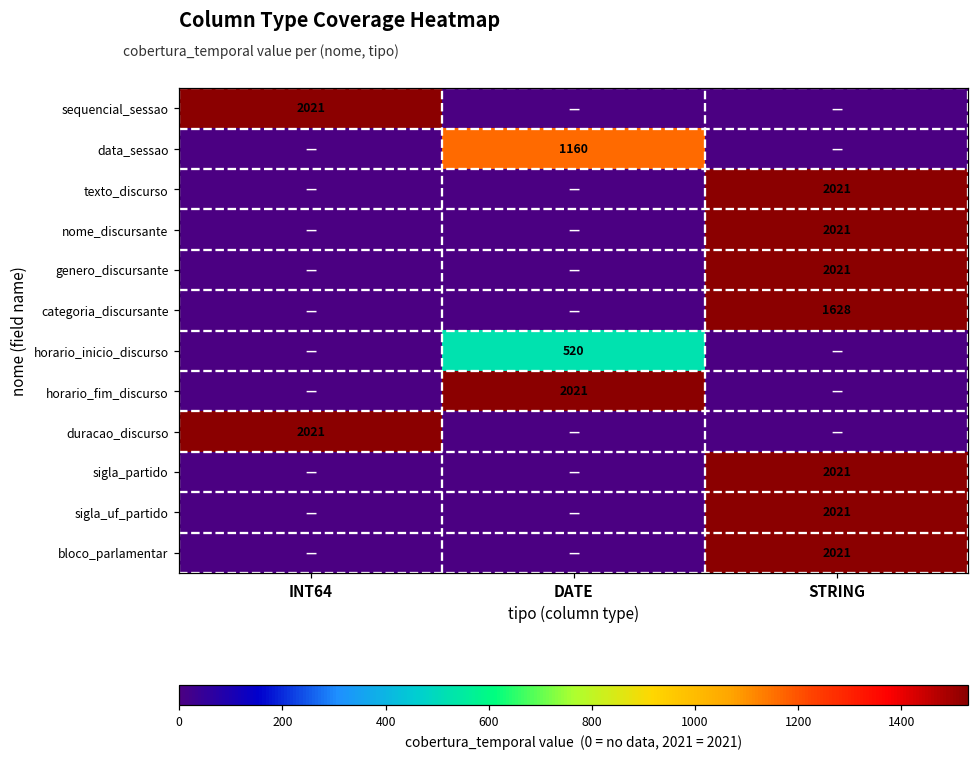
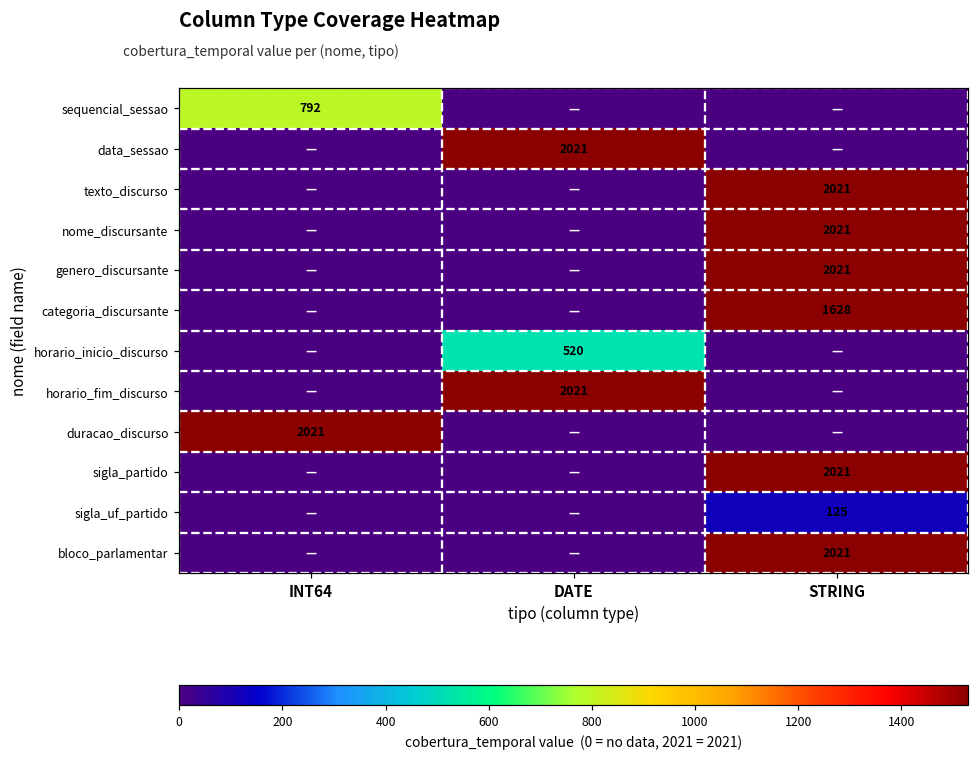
  {
    "sequencial_sessao": {
-     "INT64": 2021
+     "INT64": 792
    },
    "data_sessao": {
-     "DATE": 1160
+     "DATE": 2021
    },
    "texto_discurso": {
      "STRING": 2021
    },
    "nome_discursante": {
      "STRING": 2021
    },
    "genero_discursante": {
      "STRING": 2021
    },
    "categoria_discursante": {
      "STRING": 1628
    },
    "horario_inicio_discurso": {
      "DATE": 520
    },
    "horario_fim_discurso": {
      "DATE": 2021
    },
    "duracao_discurso": {
      "INT64": 2021
    },
    "sigla_partido": {
      "STRING": 2021
    },
    "sigla_uf_partido": {
-     "STRING": 2021
+     "STRING": 125
    },
    "bloco_parlamentar": {
      "STRING": 2021
    }
  }
